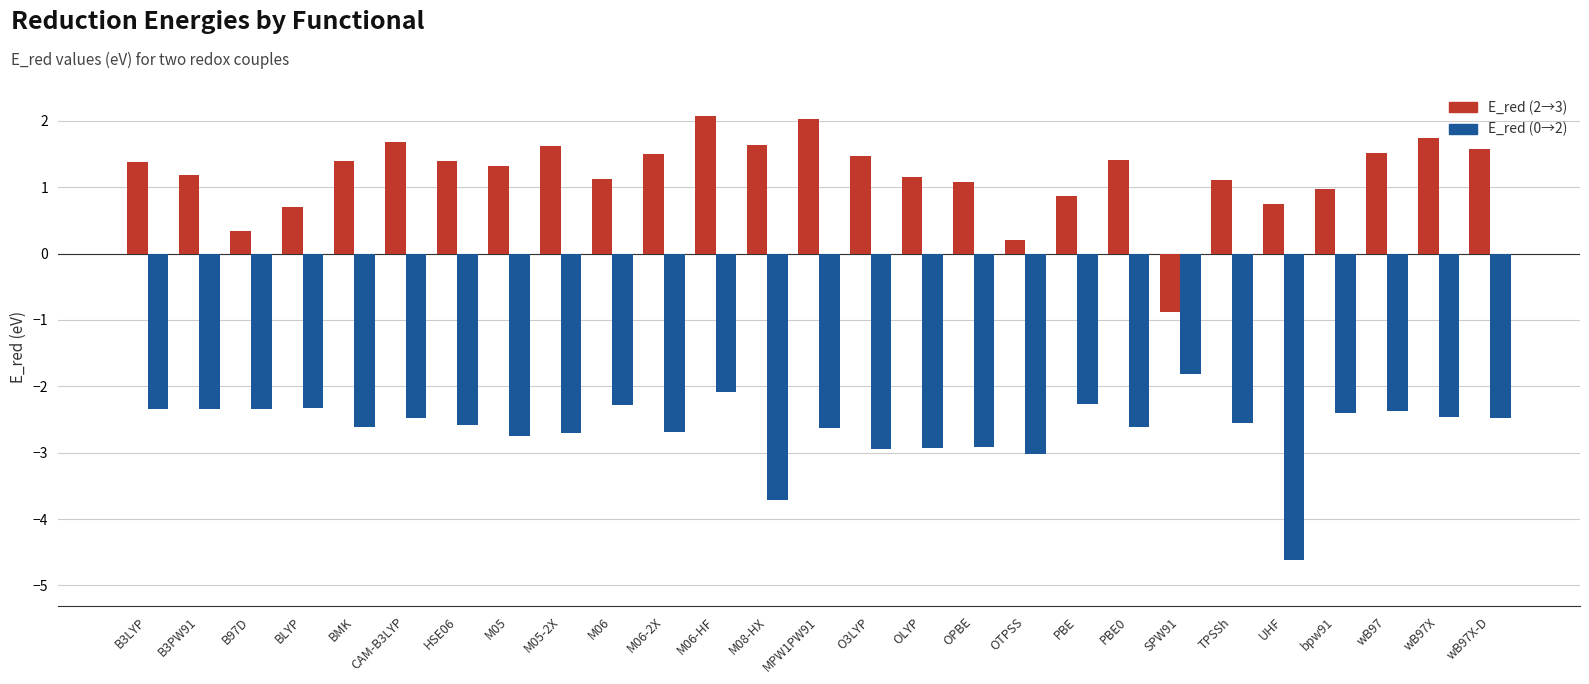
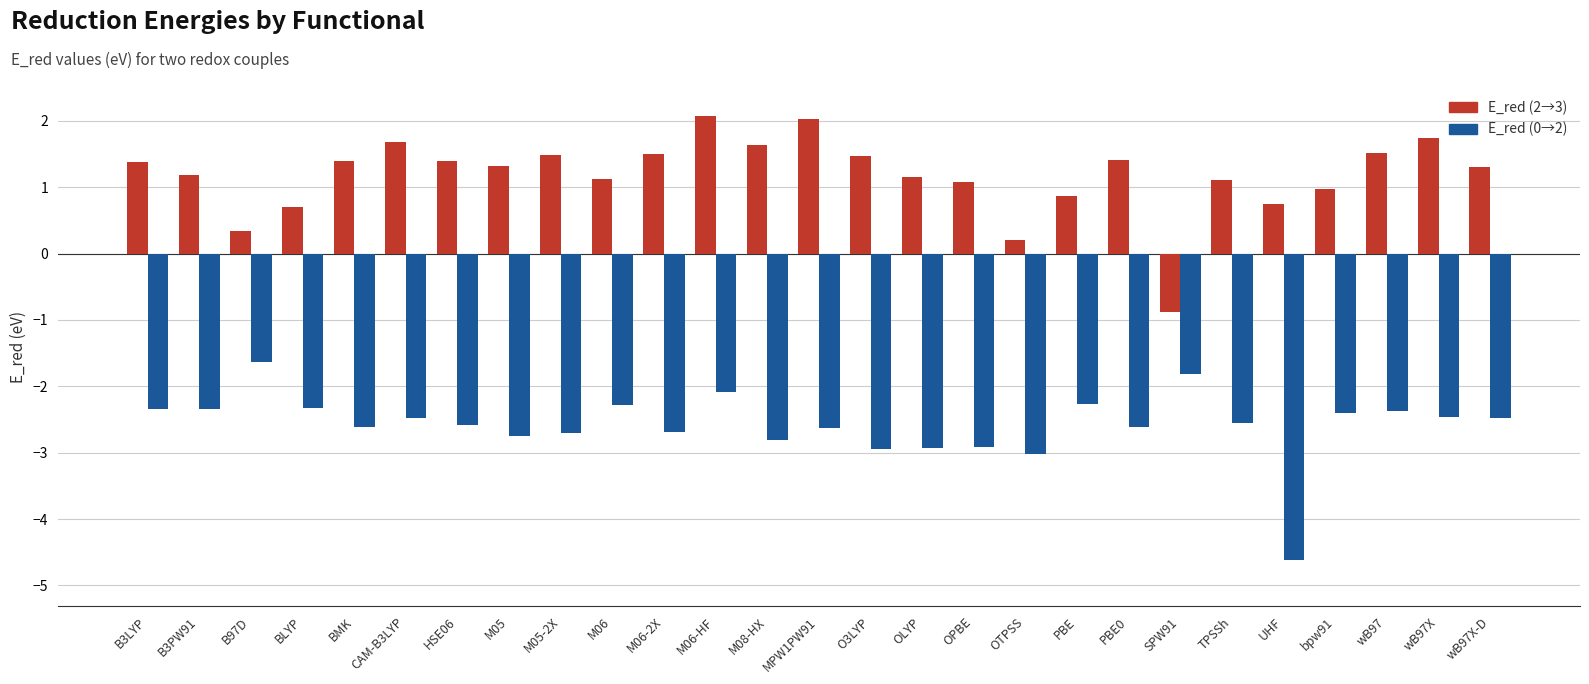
  {
    "E_red (2→3)": {
      "B3LYP": 1.4,
      "B3PW91": 1.2,
      "B97D": 0.3,
      "BLYP": 0.7,
      "BMK": 1.4,
      "CAM-B3LYP": 1.7,
      "HSE06": 1.4,
      "M05": 1.3,
-     "M05-2X": 1.6,
+     "M05-2X": 1.5,
      "M06": 1.1,
      "M06-2X": 1.5,
      "M06-HF": 2.1,
      "M08-HX": 1.6,
      "MPW1PW91": 2.0,
      "O3LYP": 1.5,
      "OLYP": 1.2,
      "OPBE": 1.1,
      "OTPSS": 0.2,
      "PBE": 0.9,
      "PBE0": 1.4,
      "SPW91": -0.9,
      "TPSSh": 1.1,
      "UHF": 0.8,
      "bpw91": 1.0,
      "wB97": 1.5,
      "wB97X": 1.7,
-     "wB97X-D": 1.6
+     "wB97X-D": 1.3
    },
    "E_red (0→2)": {
      "B3LYP": -2.3,
      "B3PW91": -2.3,
-     "B97D": -2.3,
+     "B97D": -1.6,
      "BLYP": -2.3,
      "BMK": -2.6,
      "CAM-B3LYP": -2.5,
      "HSE06": -2.6,
      "M05": -2.8,
      "M05-2X": -2.7,
      "M06": -2.3,
      "M06-2X": -2.7,
      "M06-HF": -2.1,
-     "M08-HX": -3.7,
+     "M08-HX": -2.8,
      "MPW1PW91": -2.6,
      "O3LYP": -2.9,
      "OLYP": -2.9,
      "OPBE": -2.9,
      "OTPSS": -3.0,
      "PBE": -2.3,
      "PBE0": -2.6,
      "SPW91": -1.8,
      "TPSSh": -2.6,
      "UHF": -4.6,
      "bpw91": -2.4,
      "wB97": -2.4,
      "wB97X": -2.5,
      "wB97X-D": -2.5
    }
  }
